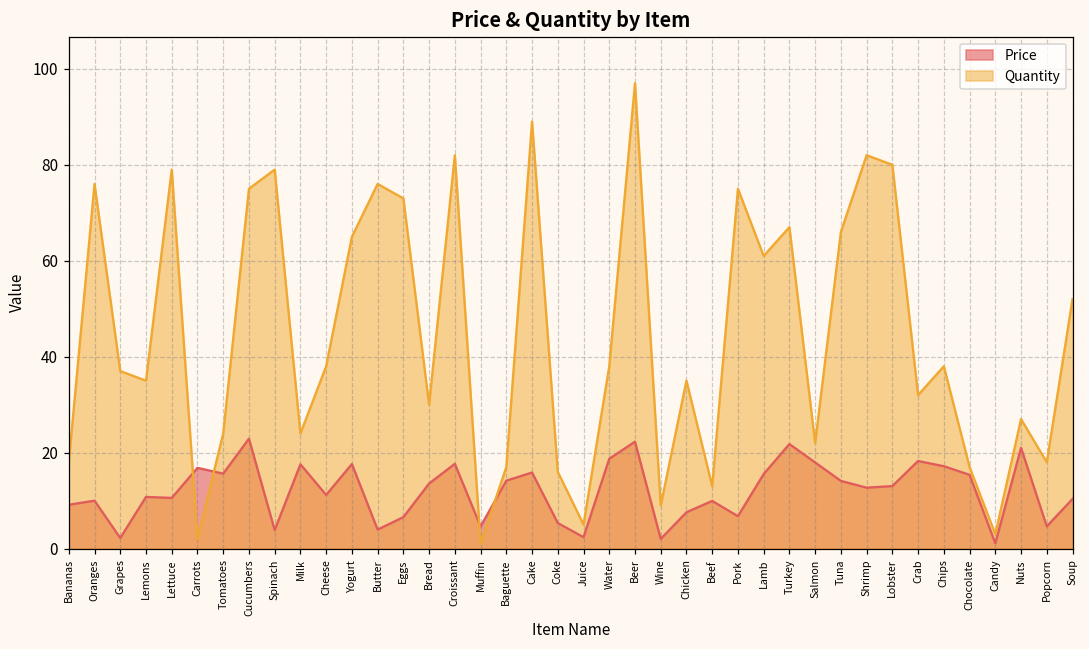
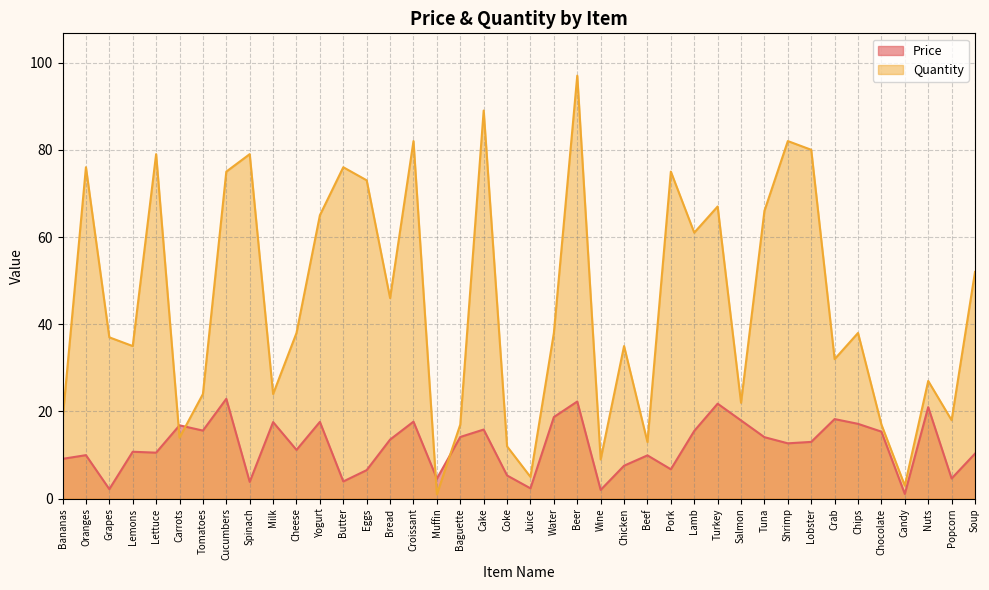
  {
    "Price": {
      "Bananas": 9,
      "Oranges": 10,
      "Grapes": 2,
      "Lemons": 11,
      "Lettuce": 11,
      "Carrots": 17,
      "Tomatoes": 16,
      "Cucumbers": 23,
      "Spinach": 4,
      "Milk": 18,
      "Cheese": 11,
      "Yogurt": 18,
      "Butter": 4,
      "Eggs": 7,
      "Bread": 14,
      "Croissant": 18,
      "Muffin": 5,
      "Baguette": 14,
      "Cake": 16,
      "Coke": 5,
      "Juice": 2,
      "Water": 19,
      "Beer": 22,
      "Wine": 2,
      "Chicken": 8,
      "Beef": 10,
      "Pork": 7,
      "Lamb": 16,
      "Turkey": 22,
      "Salmon": 18,
      "Tuna": 14,
      "Shrimp": 13,
      "Lobster": 13,
      "Crab": 18,
      "Chips": 17,
      "Chocolate": 15,
      "Candy": 1,
      "Nuts": 21,
      "Popcorn": 5,
      "Soup": 10
    },
    "Quantity": {
      "Bananas": 18,
      "Oranges": 76,
      "Grapes": 37,
      "Lemons": 35,
      "Lettuce": 79,
-     "Carrots": 2,
+     "Carrots": 14,
      "Tomatoes": 24,
      "Cucumbers": 75,
      "Spinach": 79,
      "Milk": 24,
      "Cheese": 38,
      "Yogurt": 65,
      "Butter": 76,
      "Eggs": 73,
-     "Bread": 30,
+     "Bread": 46,
      "Croissant": 82,
      "Muffin": 1,
      "Baguette": 17,
      "Cake": 89,
-     "Coke": 16,
+     "Coke": 12,
      "Juice": 5,
      "Water": 38,
      "Beer": 97,
      "Wine": 9,
      "Chicken": 35,
      "Beef": 13,
      "Pork": 75,
      "Lamb": 61,
      "Turkey": 67,
      "Salmon": 22,
      "Tuna": 66,
      "Shrimp": 82,
      "Lobster": 80,
      "Crab": 32,
      "Chips": 38,
      "Chocolate": 17,
      "Candy": 3,
      "Nuts": 27,
      "Popcorn": 18,
      "Soup": 52
    }
  }
